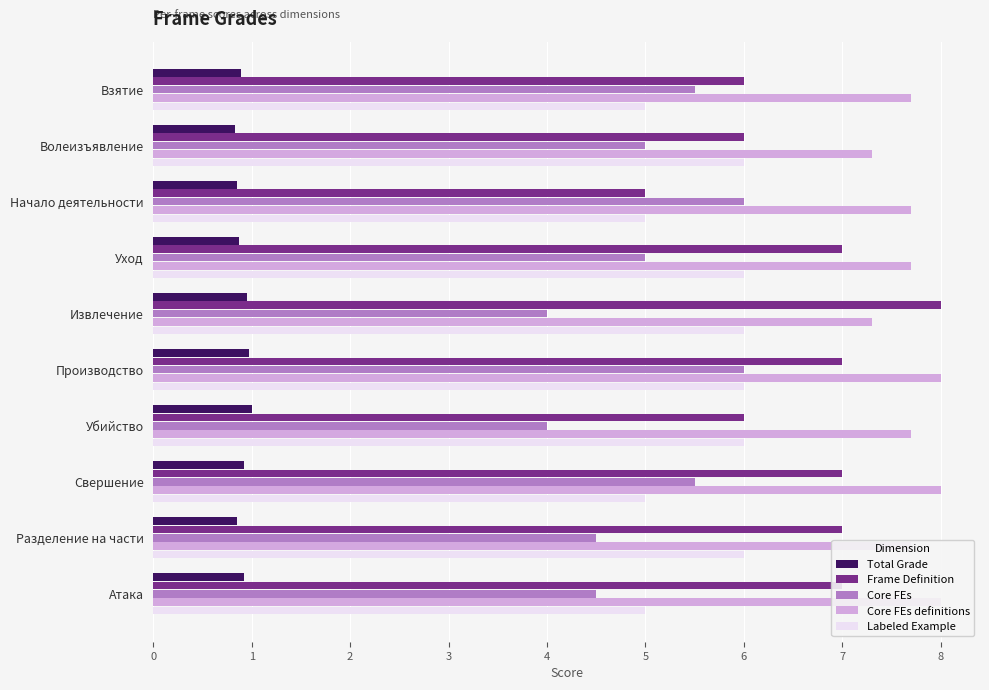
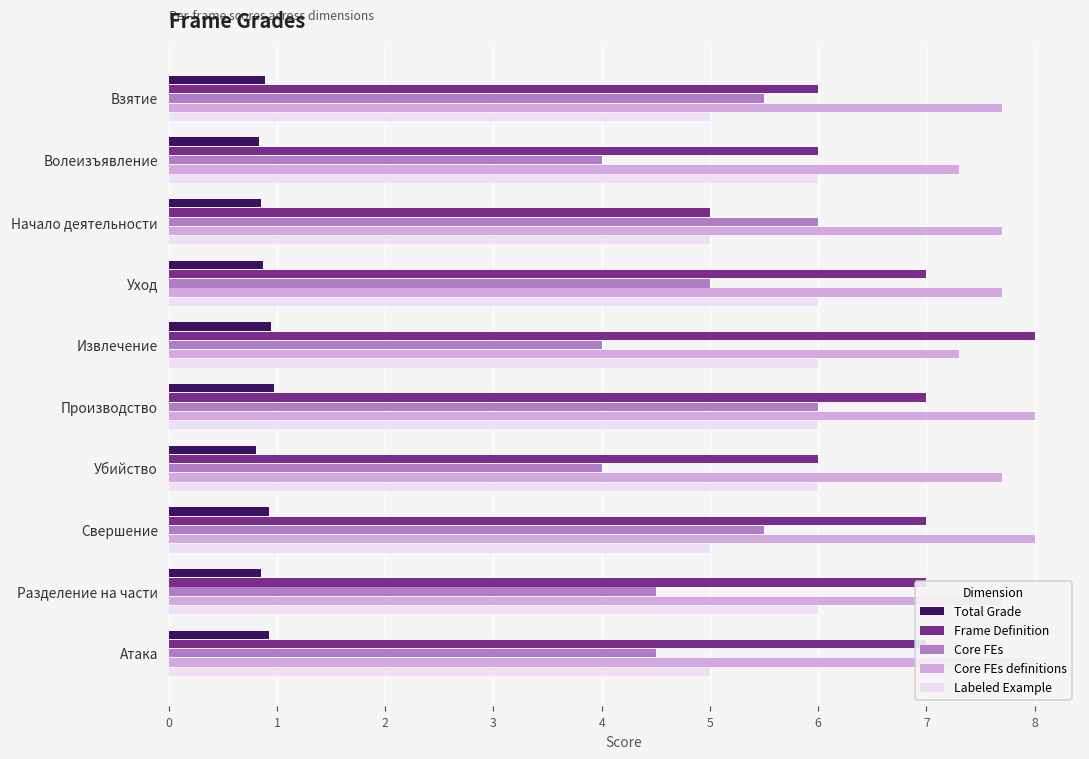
  {
    "Total Grade": {
      "Взятие": 0.9,
      "Волеизъявление": 0.8,
      "Начало деятельности": 0.9,
      "Уход": 0.9,
      "Извлечение": 0.9,
      "Производство": 1.0,
-     "Убийство": 1.0,
+     "Убийство": 0.8,
      "Свершение": 0.9,
      "Разделение на части": 0.9,
      "Атака": 0.9
    },
    "Frame Definition": {
      "Взятие": 6.0,
      "Волеизъявление": 6.0,
      "Начало деятельности": 5.0,
      "Уход": 7.0,
      "Извлечение": 8.0,
      "Производство": 7.0,
      "Убийство": 6.0,
      "Свершение": 7.0,
      "Разделение на части": 7.0
    },
    "Core FEs": {
      "Взятие": 5.5,
-     "Волеизъявление": 5,
+     "Волеизъявление": 4,
      "Начало деятельности": 6,
      "Уход": 5,
      "Извлечение": 4,
      "Производство": 6,
      "Убийство": 4,
      "Свершение": 5.5,
      "Разделение на части": 4.5,
      "Атака": 4.5
    },
    "Core FEs definitions": {
      "Взятие": 7.7,
      "Волеизъявление": 7.3,
      "Начало деятельности": 7.7,
      "Уход": 7.7,
      "Извлечение": 7.3,
      "Производство": 8.0,
      "Убийство": 7.7,
      "Свершение": 8.0
    },
    "Labeled Example": {
      "Взятие": 5.0,
      "Волеизъявление": 6.0,
      "Начало деятельности": 5.0,
      "Уход": 6.0,
      "Извлечение": 6.0,
      "Производство": 6.0,
      "Убийство": 6.0,
      "Свершение": 5.0,
      "Разделение на части": 6.0,
      "Атака": 5.0
    }
  }
